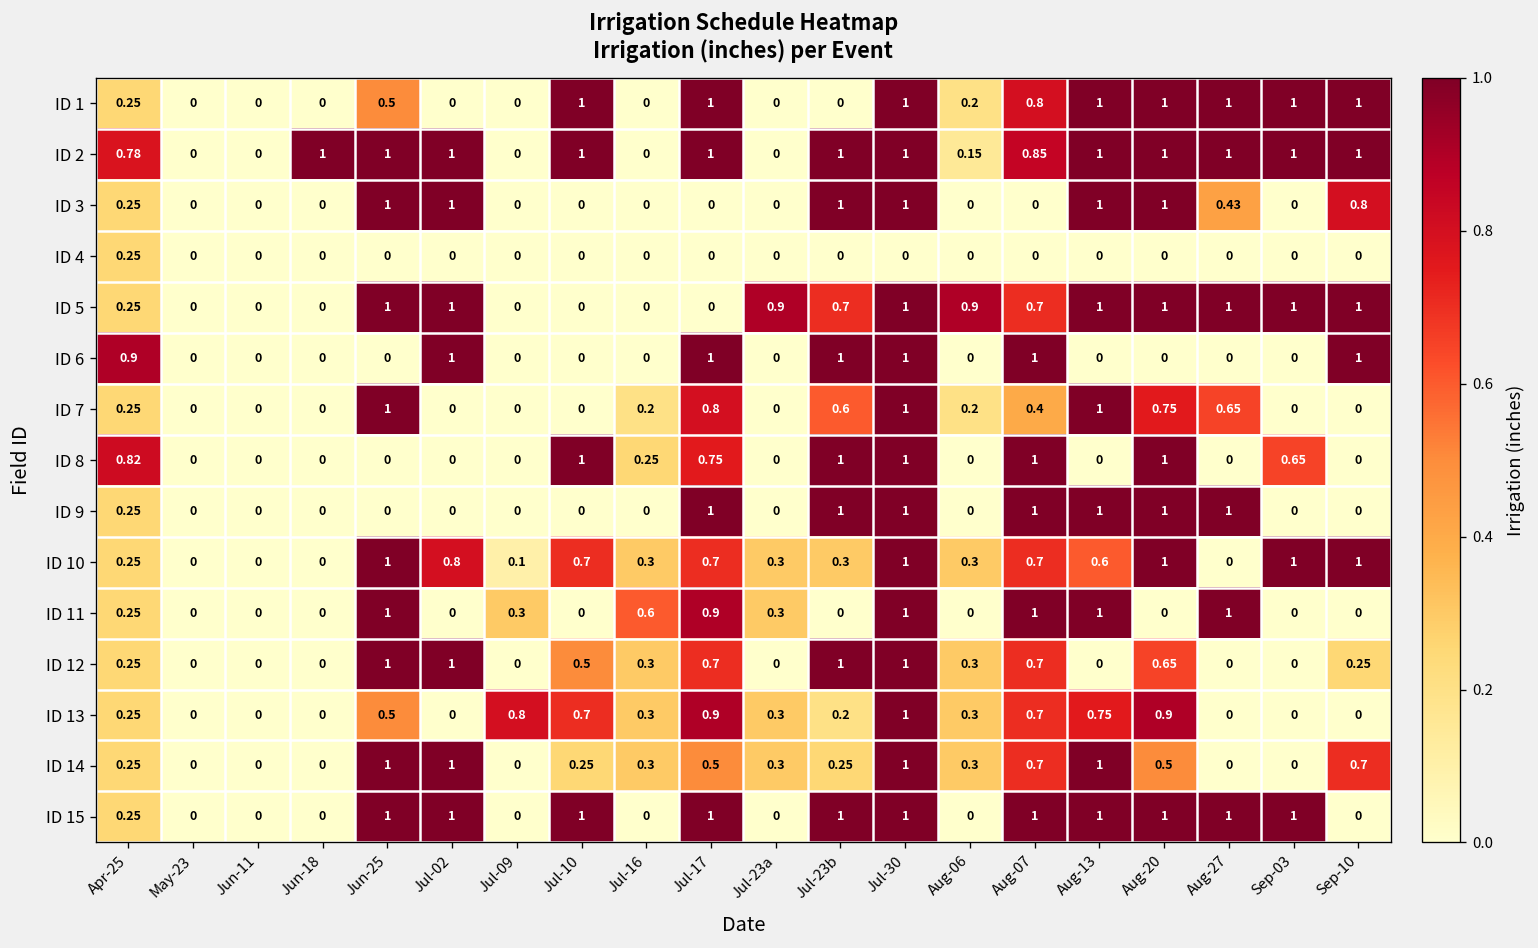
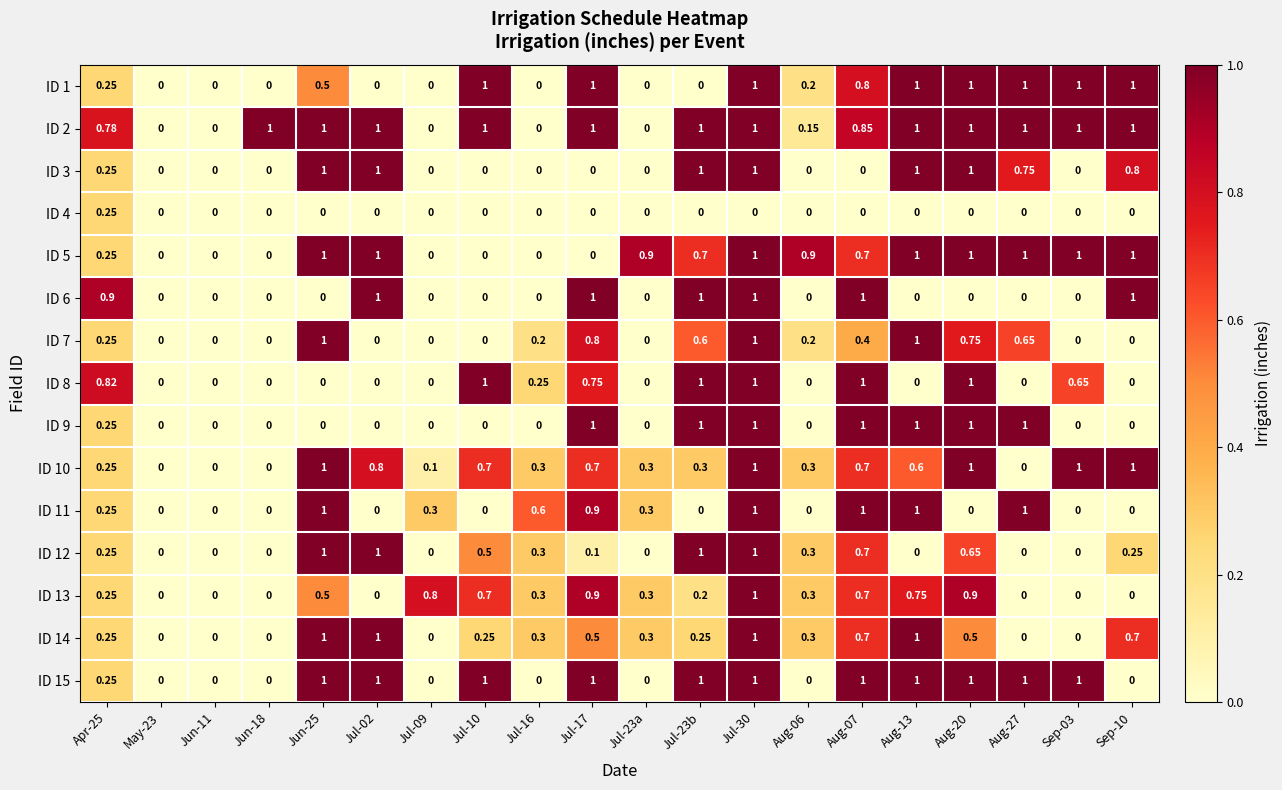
  {
    "ID 3": {
      "Apr-25": 0.25,
      "May-23": 0,
      "Jun-11": 0,
      "Jun-18": 0,
      "Jun-25": 1,
      "Jul-02": 1,
      "Jul-09": 0,
      "Jul-10": 0,
      "Jul-16": 0,
      "Jul-17": 0,
      "Jul-23a": 0,
      "Jul-23b": 1,
      "Jul-30": 1,
      "Aug-06": 0,
      "Aug-07": 0,
      "Aug-13": 1,
      "Aug-20": 1,
-     "Aug-27": 0.43,
+     "Aug-27": 0.75,
      "Sep-03": 0,
      "Sep-10": 0.8
    },
    "ID 12": {
      "Apr-25": 0.25,
      "May-23": 0,
      "Jun-11": 0,
      "Jun-18": 0,
      "Jun-25": 1,
      "Jul-02": 1,
      "Jul-09": 0,
      "Jul-10": 0.5,
      "Jul-16": 0.3,
-     "Jul-17": 0.7,
+     "Jul-17": 0.1,
      "Jul-23a": 0,
      "Jul-23b": 1,
      "Jul-30": 1,
      "Aug-06": 0.3,
      "Aug-07": 0.7,
      "Aug-13": 0,
      "Aug-20": 0.65,
      "Aug-27": 0,
      "Sep-03": 0,
      "Sep-10": 0.25
    }
  }
